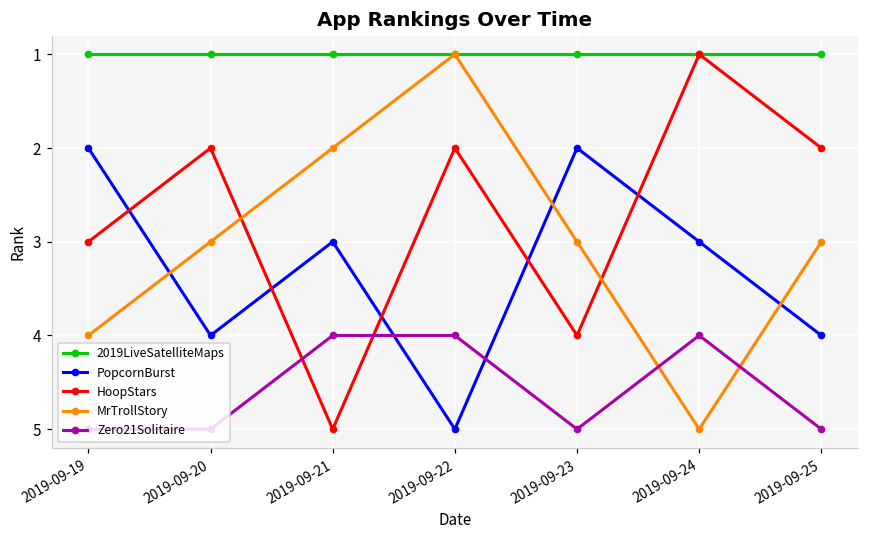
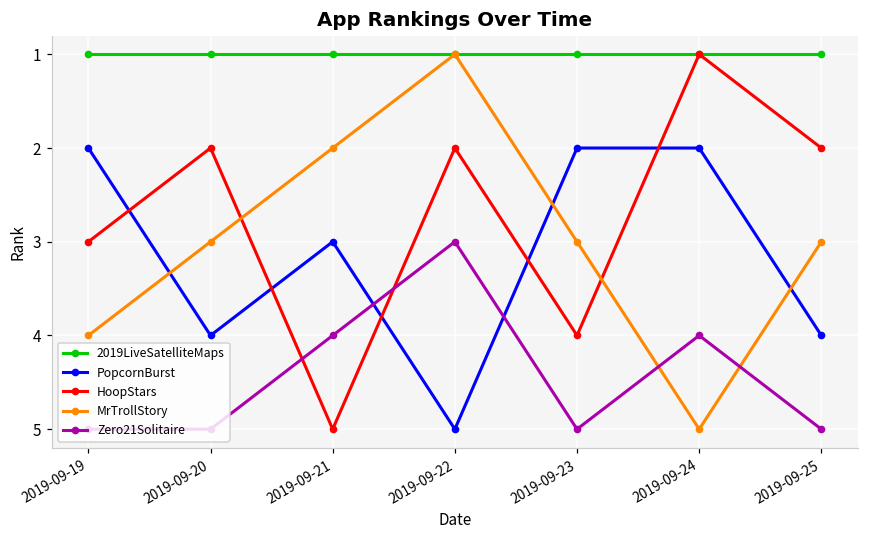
  {
    "2019LiveSatelliteMaps": {
      "2019-09-19": 1,
      "2019-09-20": 1,
      "2019-09-21": 1,
      "2019-09-23": 1,
      "2019-09-25": 1
    },
    "PopcornBurst": {
      "2019-09-19": 2,
      "2019-09-20": 4,
      "2019-09-21": 3,
      "2019-09-22": 5,
      "2019-09-23": 2,
-     "2019-09-24": 3,
+     "2019-09-24": 2,
      "2019-09-25": 4
    },
    "HoopStars": {
      "2019-09-19": 3,
      "2019-09-20": 2,
      "2019-09-21": 5,
      "2019-09-22": 2,
      "2019-09-23": 4,
      "2019-09-25": 2
    },
    "MrTrollStory": {
      "2019-09-19": 4,
      "2019-09-20": 3,
      "2019-09-21": 2,
      "2019-09-23": 3,
      "2019-09-24": 5,
      "2019-09-25": 3
    },
    "Zero21Solitaire": {
      "2019-09-21": 4,
-     "2019-09-22": 4,
+     "2019-09-22": 3,
      "2019-09-23": 5,
      "2019-09-24": 4,
      "2019-09-25": 5
    }
  }
